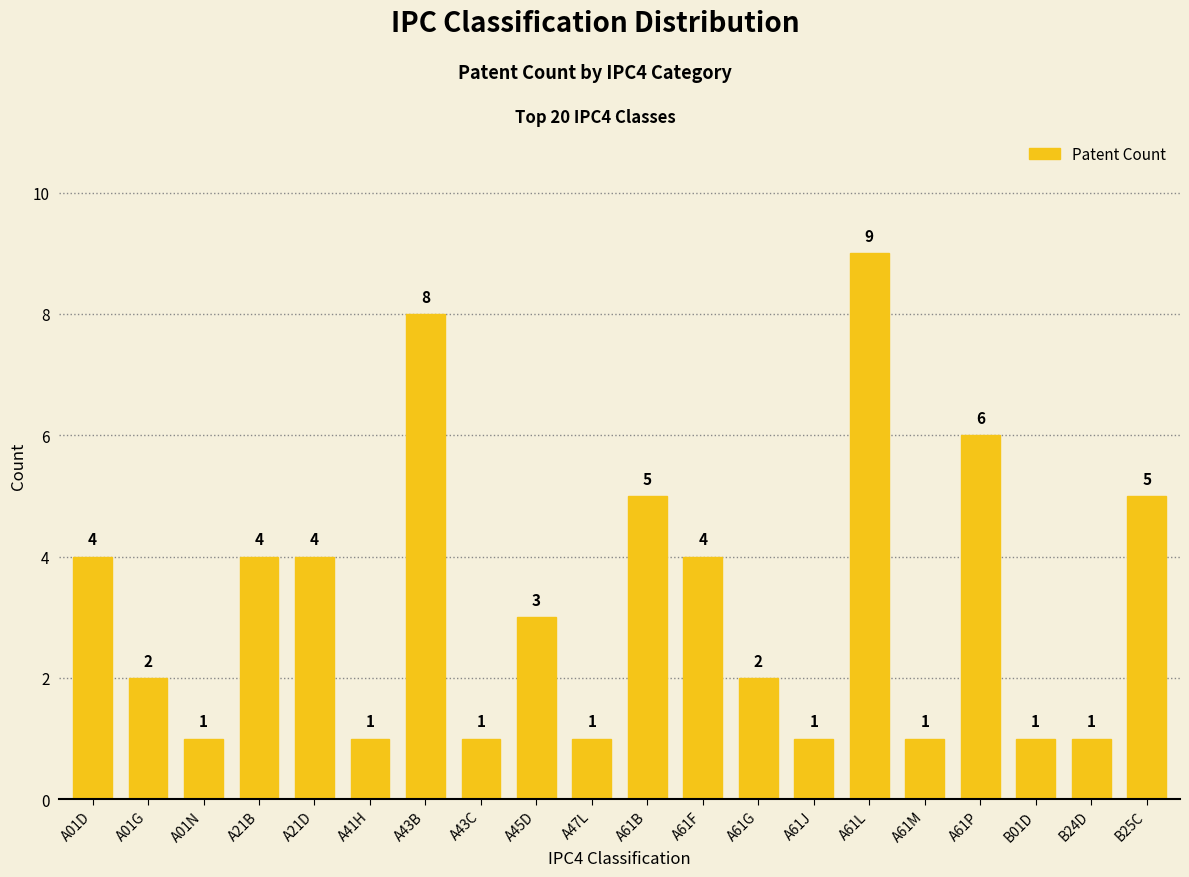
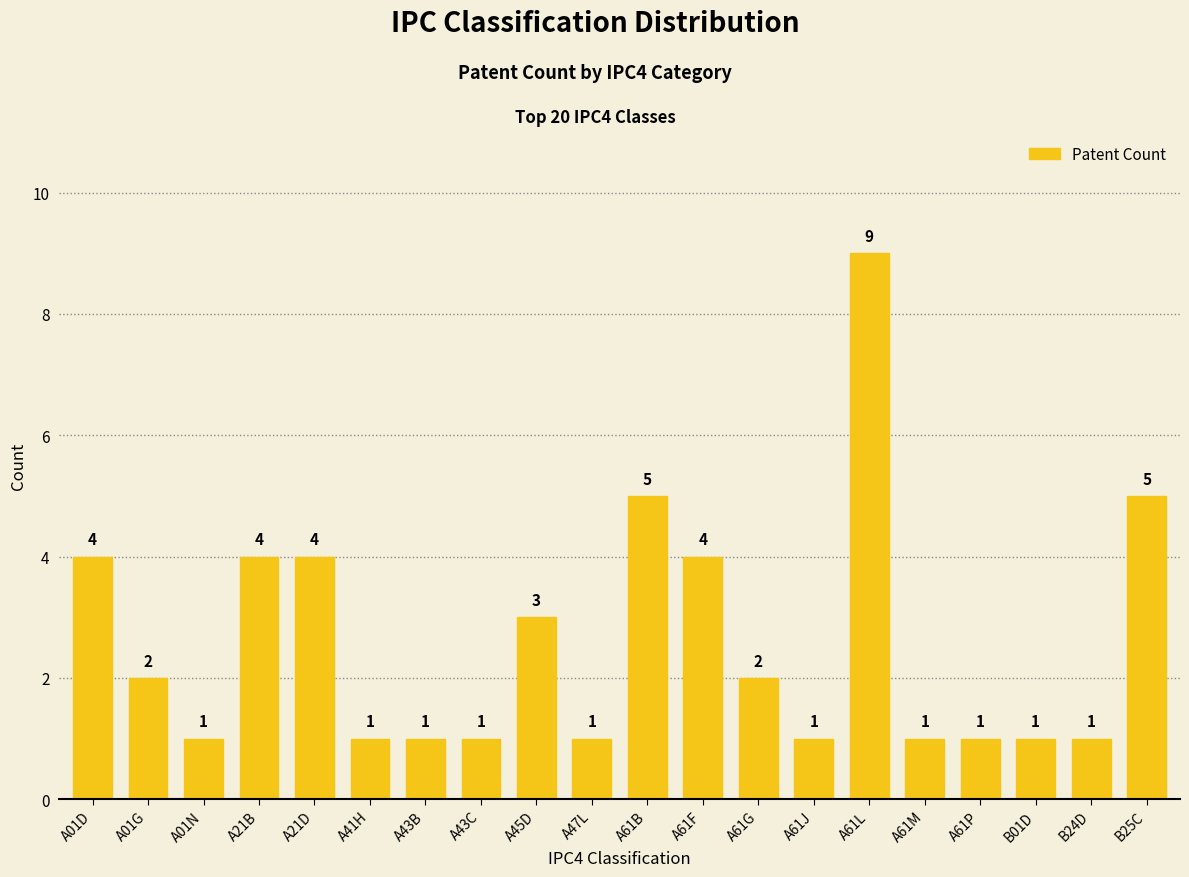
  {
    "A01D": 4,
    "A01G": 2,
    "A01N": 1,
    "A21B": 4,
    "A21D": 4,
    "A41H": 1,
-   "A43B": 8,
+   "A43B": 1,
    "A43C": 1,
    "A45D": 3,
    "A47L": 1,
    "A61B": 5,
    "A61F": 4,
    "A61G": 2,
    "A61J": 1,
    "A61L": 9,
    "A61M": 1,
-   "A61P": 6,
+   "A61P": 1,
    "B01D": 1,
    "B24D": 1,
    "B25C": 5
  }
